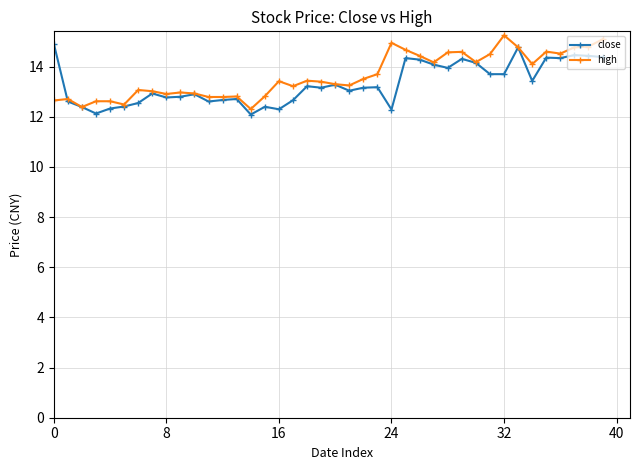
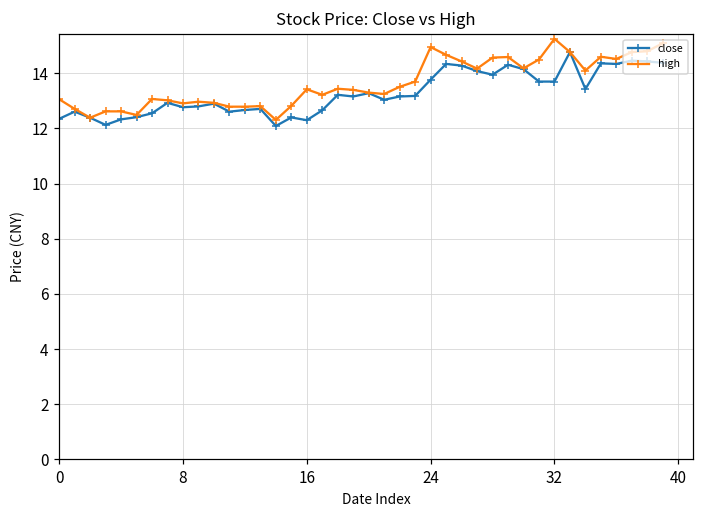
  {
    "close": {
-     "0": 14.9,
+     "0": 12.4,
      "8": 12.8,
      "16": 12.3,
-     "24": 12.3,
+     "24": 13.8,
      "32": 13.7
    },
    "high": {
-     "0": 12.7,
+     "0": 13.1,
      "8": 12.9,
      "16": 13.4,
      "24": 15.0,
      "32": 15.3
    }
  }
